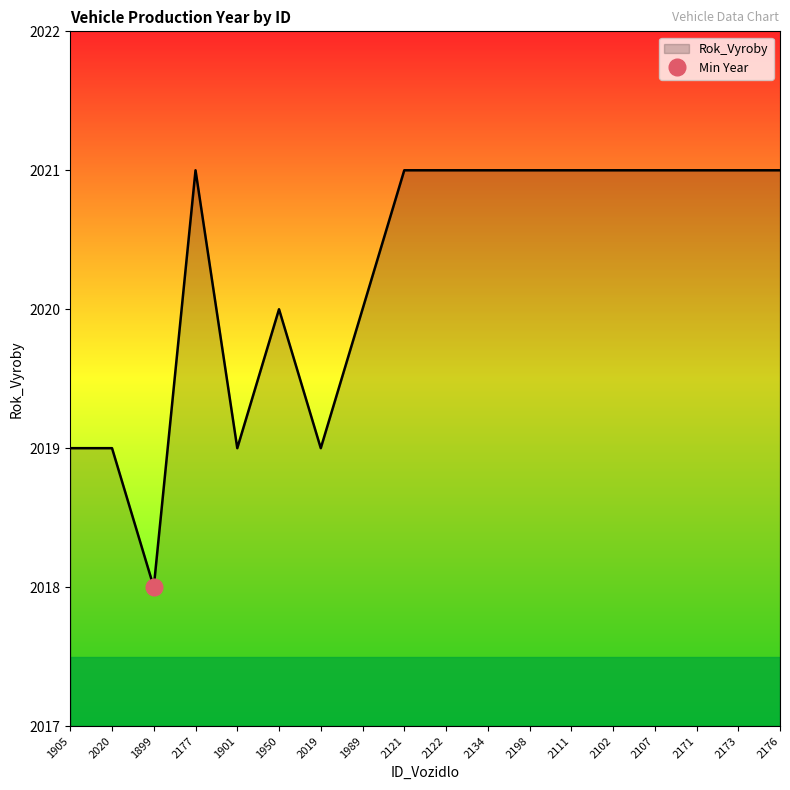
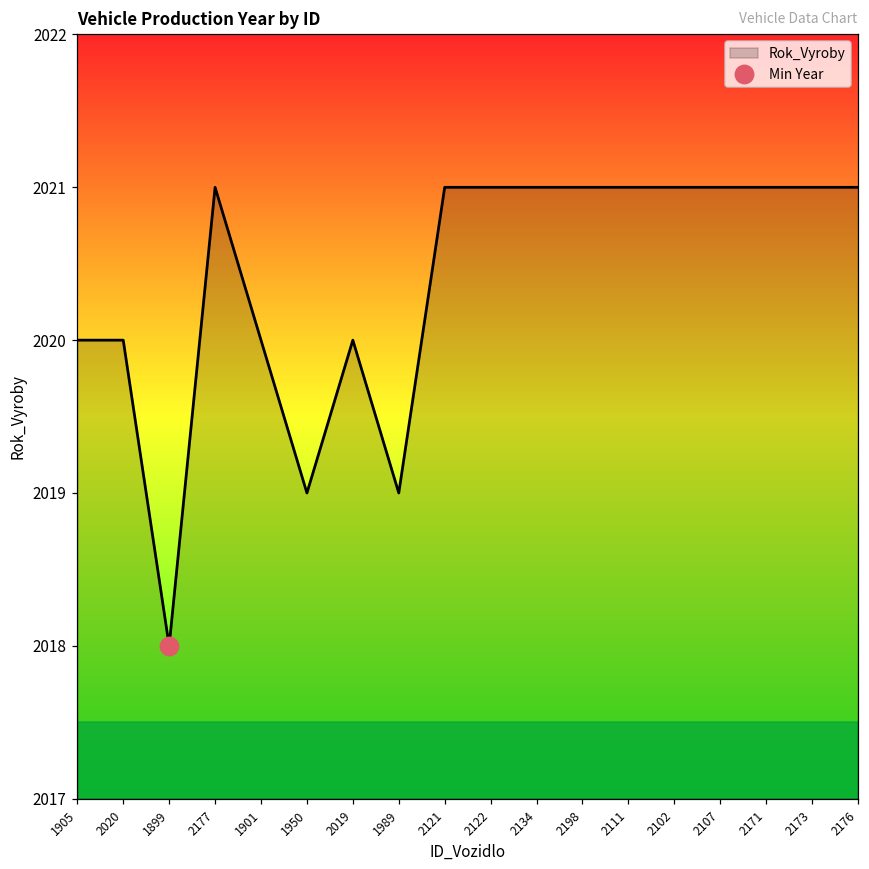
  {
    "Rok_Vyroby": {
-     "1905": 2019,
-     "2020": 2019,
+     "1905": 2020,
+     "2020": 2020,
      "2177": 2021,
-     "1901": 2019,
-     "1950": 2020,
-     "2019": 2019,
-     "1989": 2020,
+     "1901": 2020,
+     "1950": 2019,
+     "2019": 2020,
+     "1989": 2019,
      "2121": 2021,
      "2122": 2021,
      "2134": 2021,
      "2198": 2021,
      "2111": 2021,
      "2102": 2021,
      "2107": 2021,
      "2171": 2021,
      "2173": 2021,
      "2176": 2021
    }
  }
